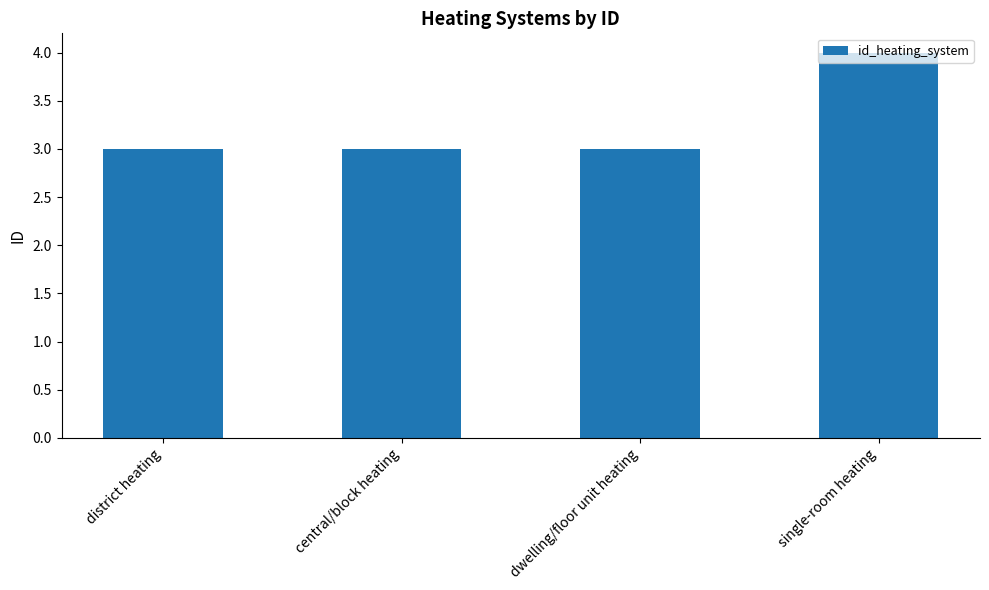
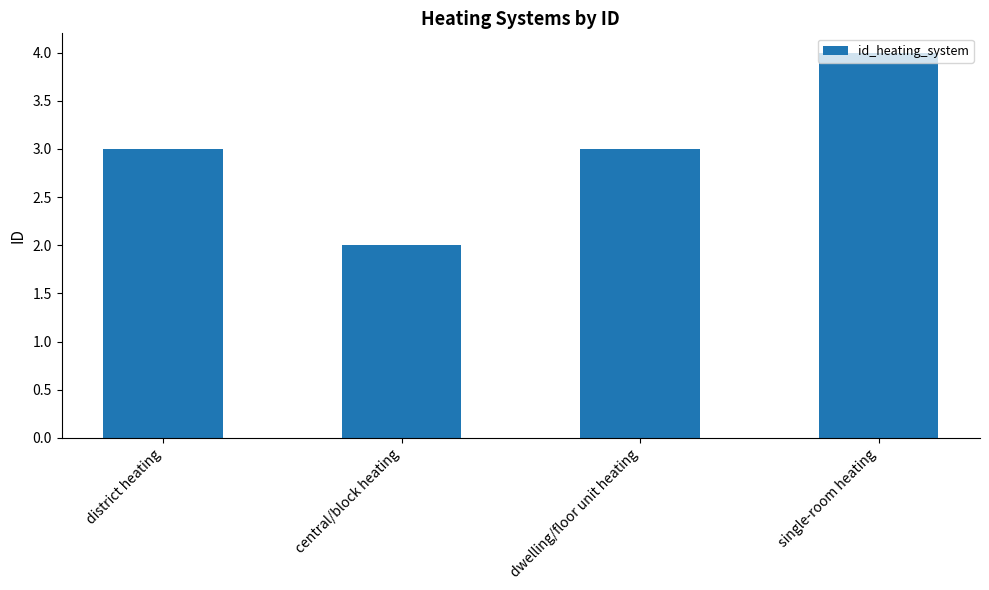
  {
    "district heating": 3,
-   "central/block heating": 3,
+   "central/block heating": 2,
    "dwelling/floor unit heating": 3
  }
